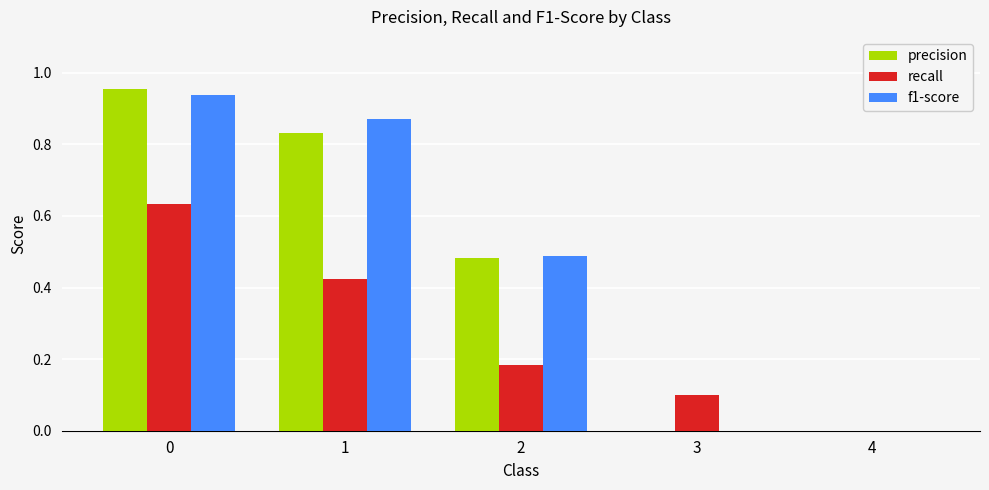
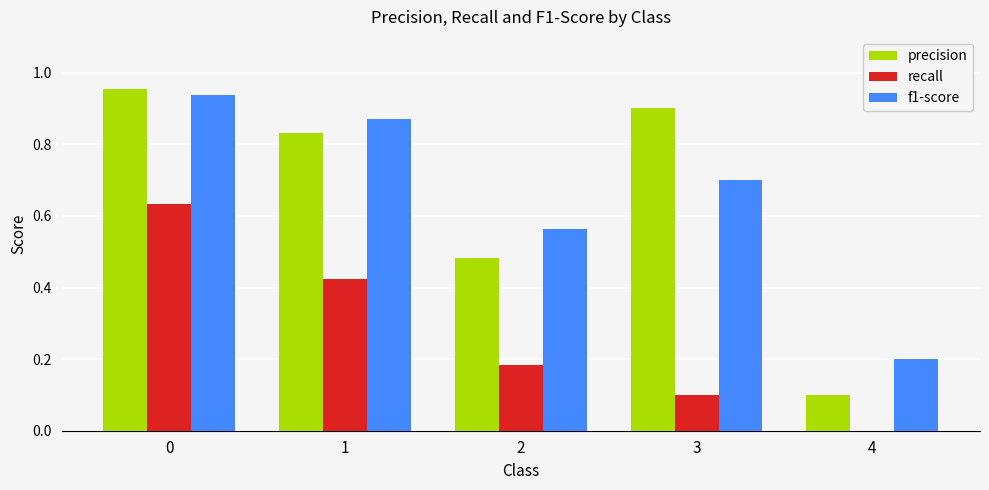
  {
    "precision": {
      "0": 0.95,
      "1": 0.83,
      "2": 0.48,
-     "3": 0.0,
-     "4": 0.0
+     "3": 0.9,
+     "4": 0.1
    },
    "recall": {
      "0": 0.63,
      "1": 0.42,
      "2": 0.18,
      "3": 0.10,
      "4": 0.00
    },
    "f1-score": {
      "0": 0.94,
      "1": 0.87,
-     "2": 0.49,
-     "3": 0.0,
-     "4": 0.0
+     "2": 0.56,
+     "3": 0.7,
+     "4": 0.2
    }
  }
